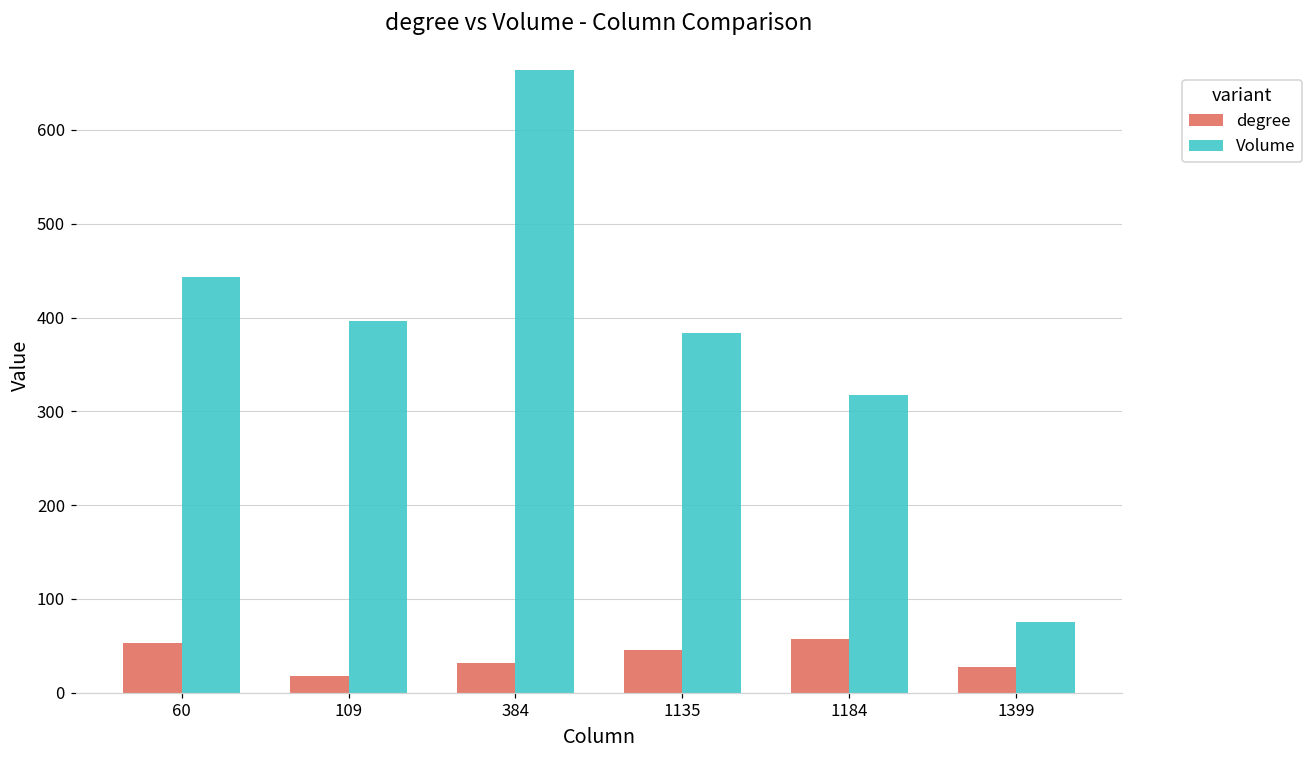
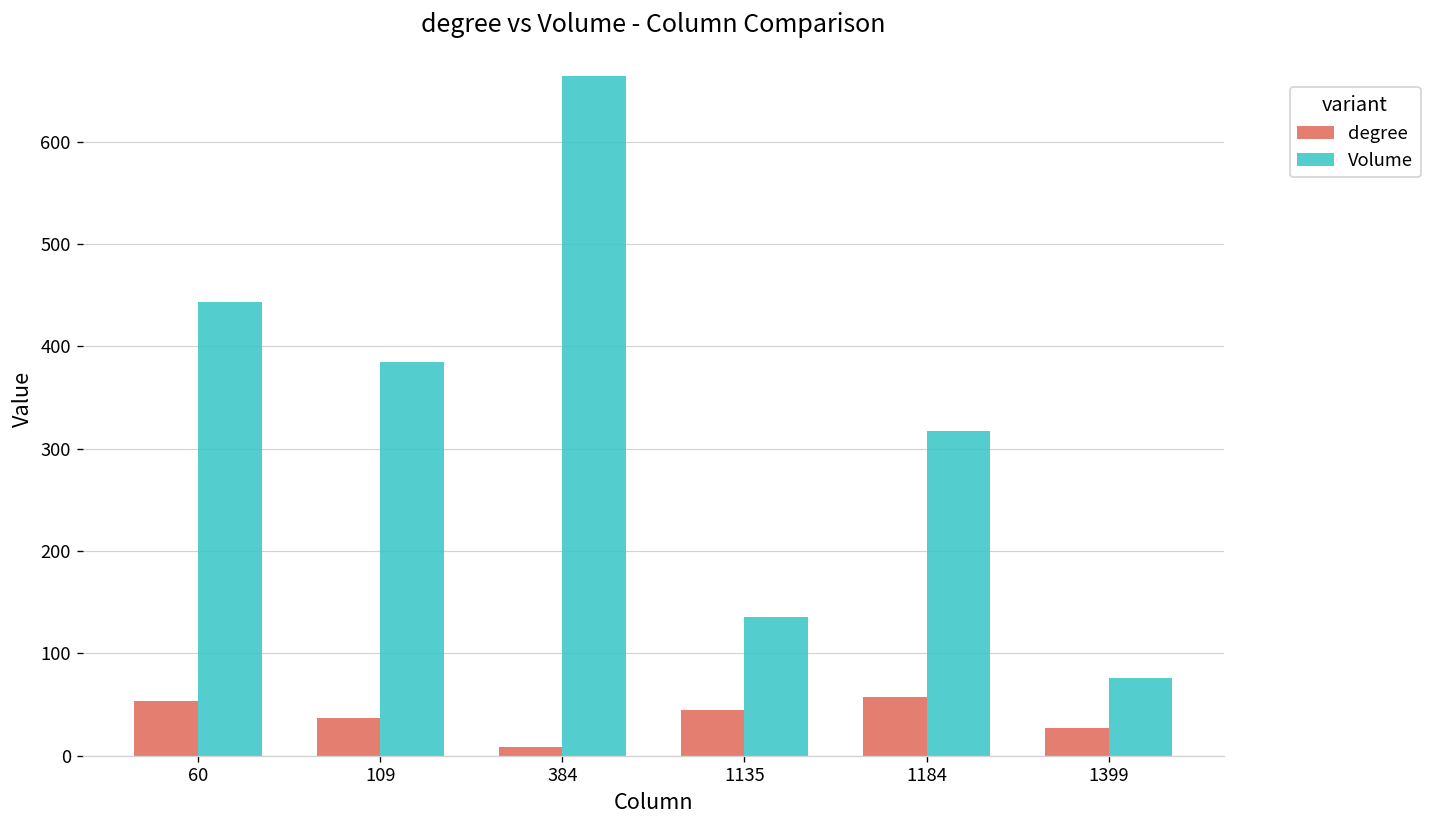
  {
    "degree": {
      "60": 50,
-     "109": 20,
-     "384": 30,
+     "109": 40,
+     "384": 10,
      "1135": 50,
      "1184": 60,
      "1399": 30
    },
    "Volume": {
      "60": 440,
-     "109": 400,
+     "109": 380,
      "384": 660,
-     "1135": 380,
+     "1135": 140,
      "1184": 320,
      "1399": 80
    }
  }
